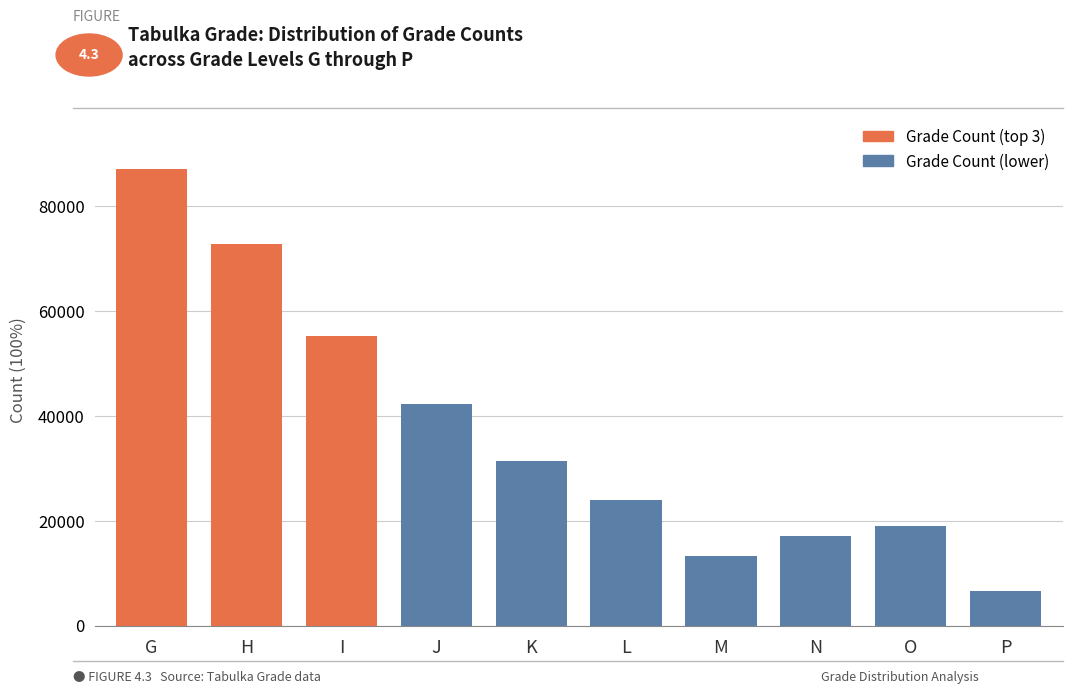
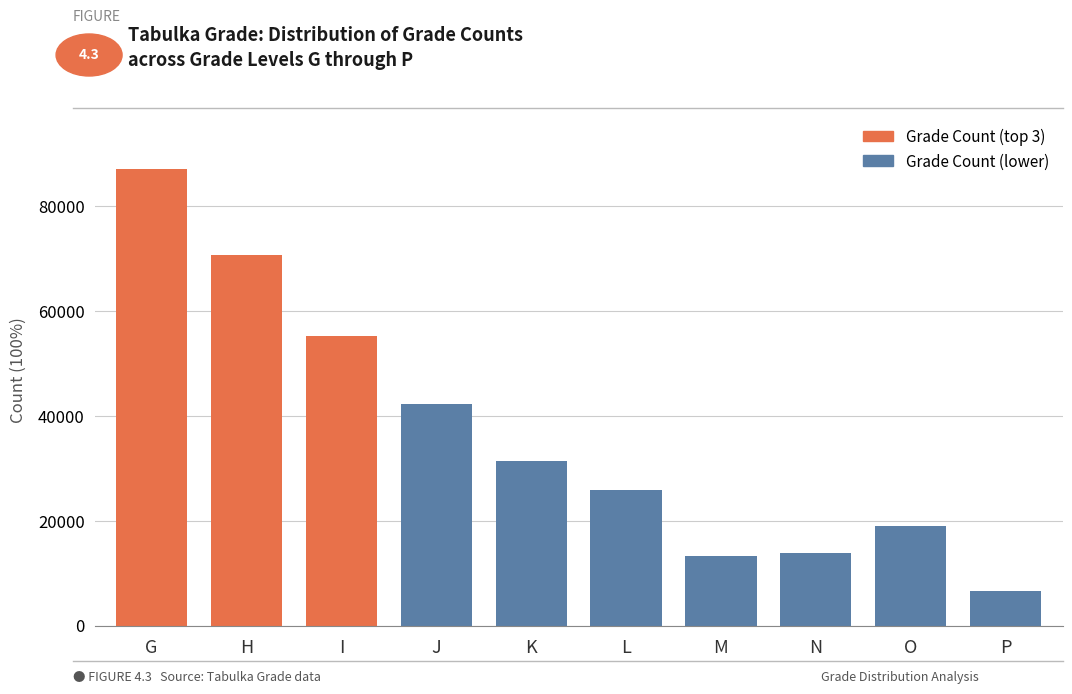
  {
    "G": 87000,
-   "H": 73000,
+   "H": 71000,
    "I": 55000,
    "J": 42000,
    "K": 31000,
-   "L": 24000,
+   "L": 26000,
    "M": 13000,
-   "N": 17000,
+   "N": 14000,
    "O": 19000,
    "P": 7000
  }
